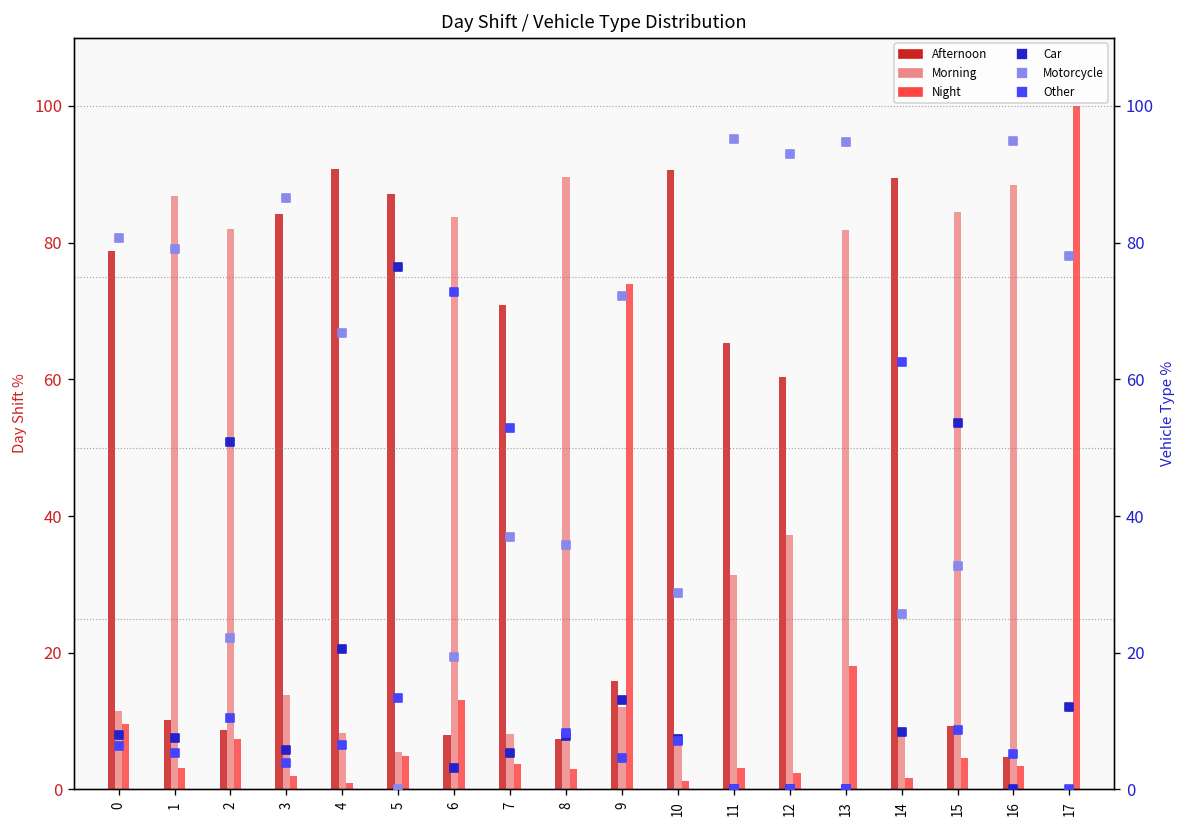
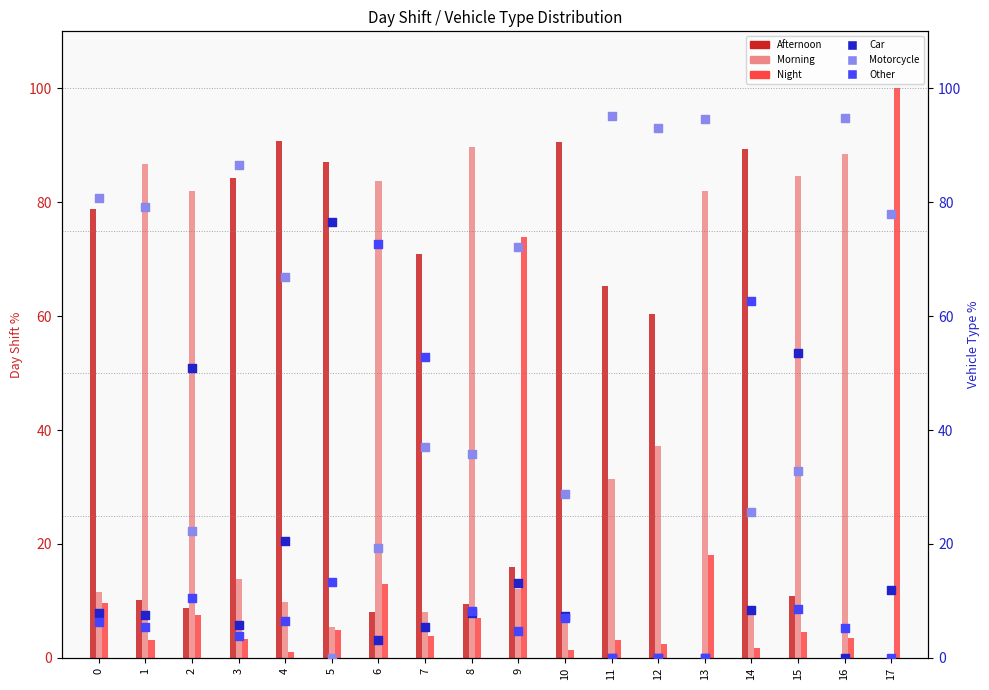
  {
    "Afternoon": {
      "0": 79,
      "1": 10,
      "2": 9,
      "3": 84,
      "4": 91,
      "5": 87,
      "6": 8,
      "7": 71,
-     "8": 7,
+     "8": 10,
      "9": 16,
      "10": 91,
      "11": 65,
      "12": 60,
      "13": 0,
      "14": 89,
-     "15": 9,
-     "16": 5,
+     "15": 11,
+     "16": 0,
      "17": 0
    },
    "Morning": {
      "0": 12,
      "1": 87,
      "2": 82,
      "3": 14,
-     "4": 8,
+     "4": 10,
      "5": 6,
      "6": 84,
      "7": 8,
      "8": 90,
      "9": 12,
      "10": 8,
      "11": 31,
      "12": 37,
      "13": 82,
      "14": 9,
      "15": 85,
      "16": 88,
      "17": 0
    },
    "Night": {
      "0": 10,
      "1": 3,
      "2": 7,
-     "3": 2,
+     "3": 3,
      "4": 1,
      "5": 5,
      "6": 13,
      "7": 4,
-     "8": 3,
+     "8": 7,
      "9": 74,
      "10": 1,
      "11": 3,
      "12": 2,
      "13": 18,
      "14": 2,
      "15": 5,
      "16": 3,
      "17": 100
    }
  }
